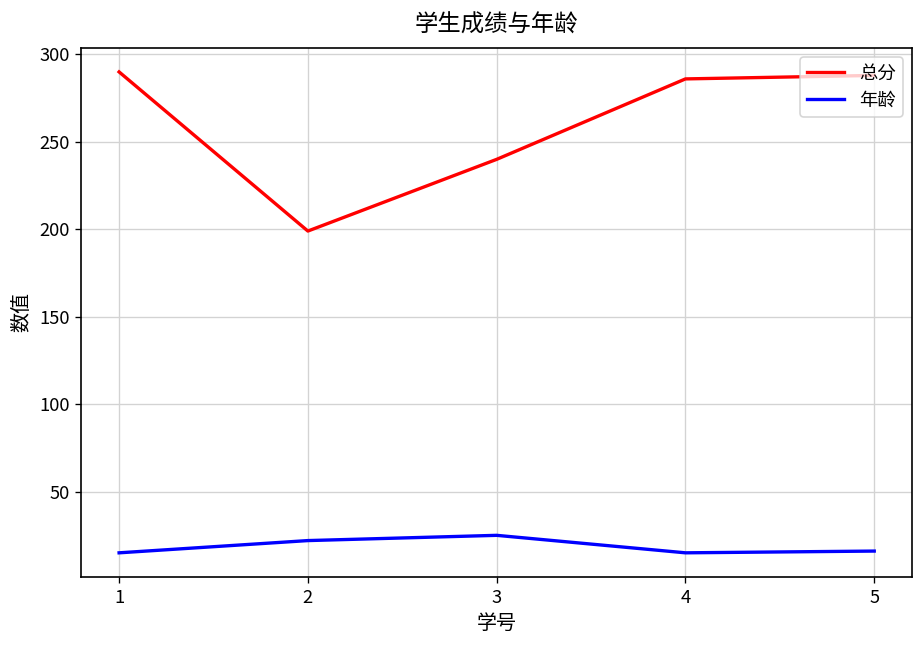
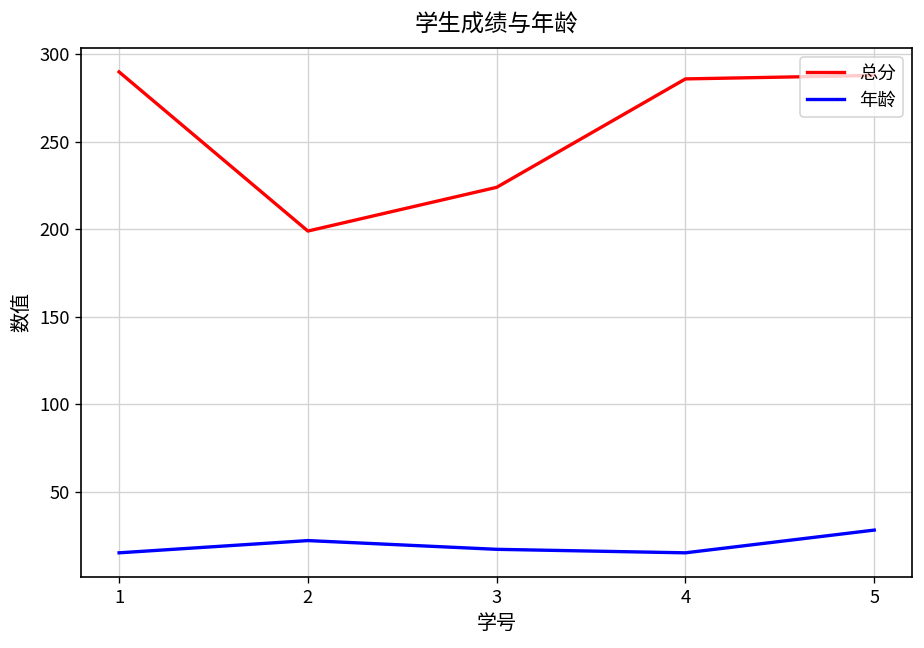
  {
    "总分": {
      "1": 290,
      "2": 199,
-     "3": 240,
+     "3": 224,
      "4": 286
    },
    "年龄": {
      "1": 15,
      "2": 22,
-     "3": 25,
+     "3": 17,
      "4": 15,
-     "5": 16
+     "5": 28
    }
  }
